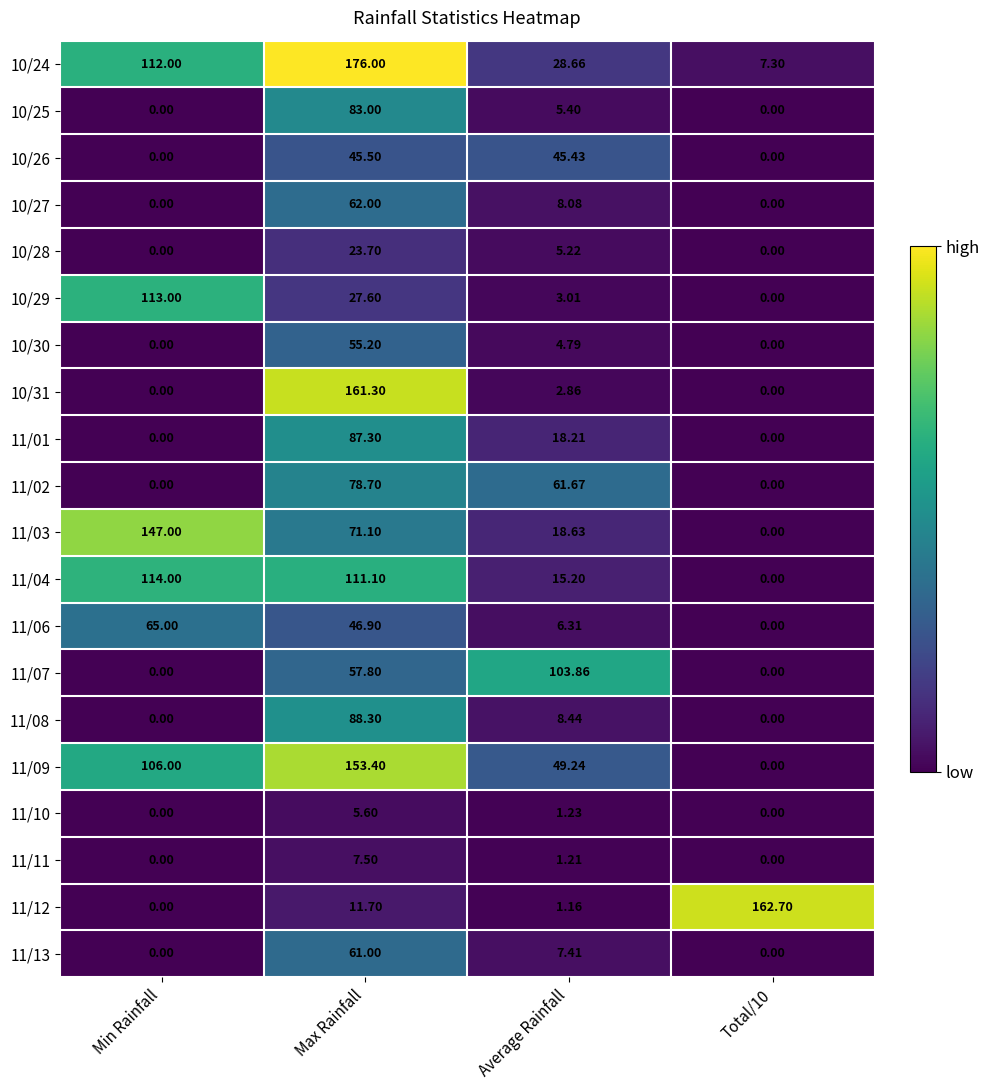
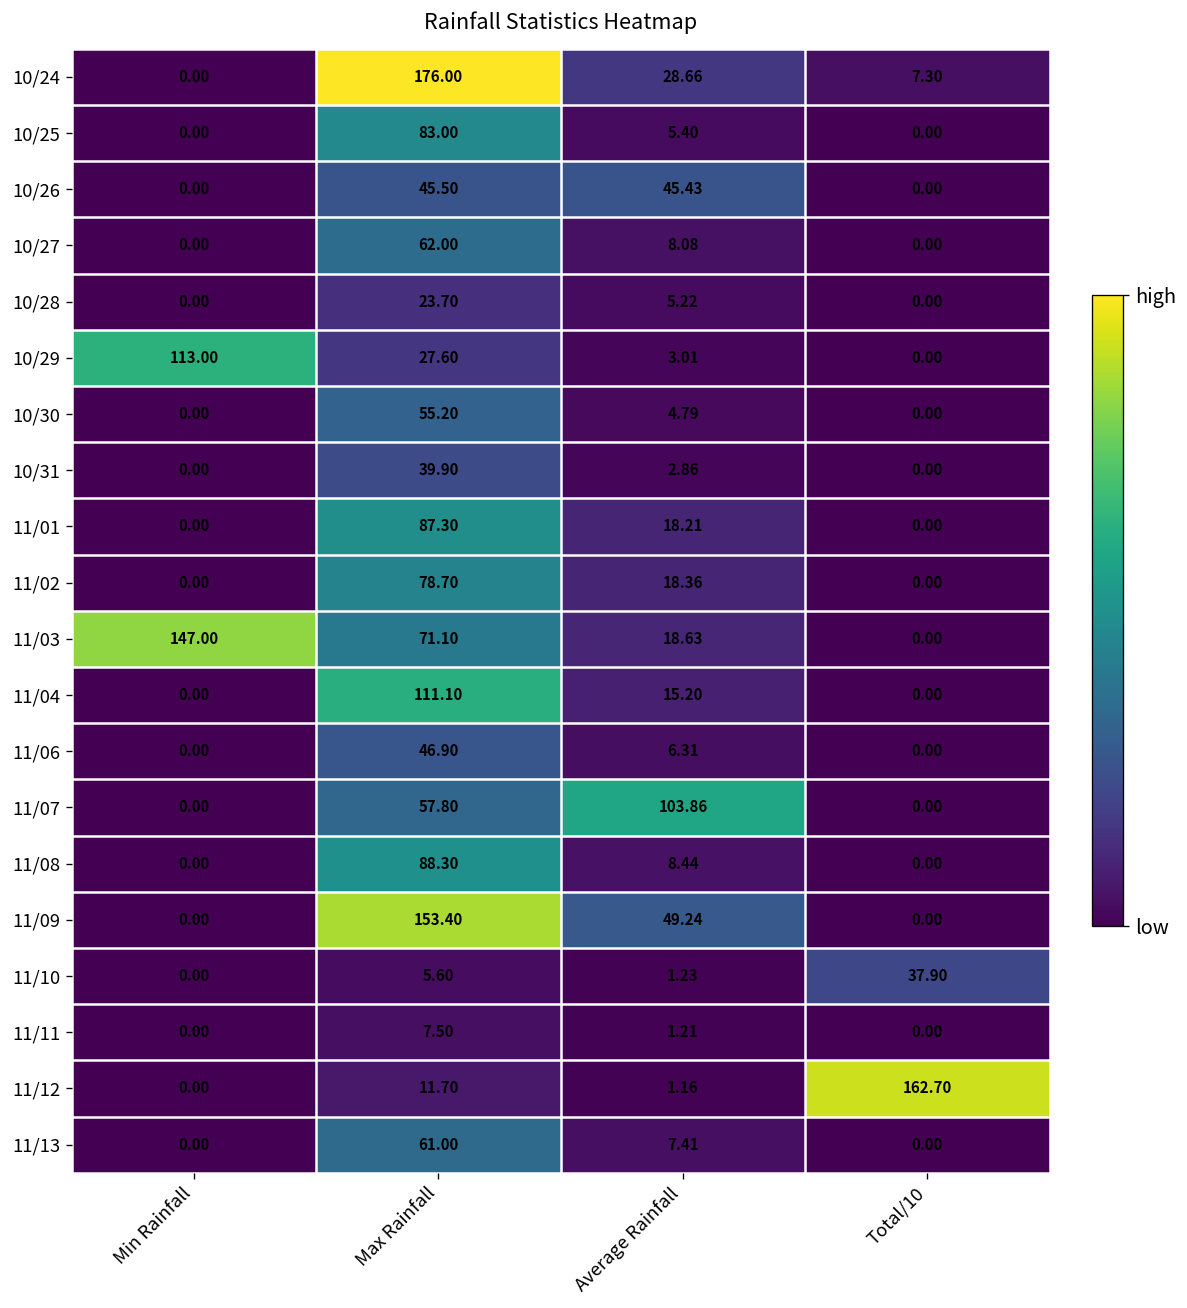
  {
    "10/24": {
-     "Min Rainfall": 112.00,
+     "Min Rainfall": 0.00,
      "Max Rainfall": 176.00,
      "Average Rainfall": 28.66,
      "Total/10": 7.30
    },
    "10/25": {
      "Min Rainfall": 0.00,
      "Max Rainfall": 83.00,
      "Average Rainfall": 5.40,
      "Total/10": 0.00
    },
    "10/26": {
      "Min Rainfall": 0.00,
      "Max Rainfall": 45.50,
      "Average Rainfall": 45.43,
      "Total/10": 0.00
    },
    "10/27": {
      "Min Rainfall": 0.00,
      "Max Rainfall": 62.00,
      "Average Rainfall": 8.08,
      "Total/10": 0.00
    },
    "10/28": {
      "Min Rainfall": 0.00,
      "Max Rainfall": 23.70,
      "Average Rainfall": 5.22,
      "Total/10": 0.00
    },
    "10/29": {
      "Min Rainfall": 113.00,
      "Max Rainfall": 27.60,
      "Average Rainfall": 3.01,
      "Total/10": 0.00
    },
    "10/30": {
      "Min Rainfall": 0.00,
      "Max Rainfall": 55.20,
      "Average Rainfall": 4.79,
      "Total/10": 0.00
    },
    "10/31": {
      "Min Rainfall": 0.00,
-     "Max Rainfall": 161.30,
+     "Max Rainfall": 39.90,
      "Average Rainfall": 2.86,
      "Total/10": 0.00
    },
    "11/01": {
      "Min Rainfall": 0.00,
      "Max Rainfall": 87.30,
      "Average Rainfall": 18.21,
      "Total/10": 0.00
    },
    "11/02": {
      "Min Rainfall": 0.00,
      "Max Rainfall": 78.70,
-     "Average Rainfall": 61.67,
+     "Average Rainfall": 18.36,
      "Total/10": 0.00
    },
    "11/03": {
      "Min Rainfall": 147.00,
      "Max Rainfall": 71.10,
      "Average Rainfall": 18.63,
      "Total/10": 0.00
    },
    "11/04": {
-     "Min Rainfall": 114.00,
+     "Min Rainfall": 0.00,
      "Max Rainfall": 111.10,
      "Average Rainfall": 15.20,
      "Total/10": 0.00
    },
    "11/06": {
-     "Min Rainfall": 65.00,
+     "Min Rainfall": 0.00,
      "Max Rainfall": 46.90,
      "Average Rainfall": 6.31,
      "Total/10": 0.00
    },
    "11/07": {
      "Min Rainfall": 0.00,
      "Max Rainfall": 57.80,
      "Average Rainfall": 103.86,
      "Total/10": 0.00
    },
    "11/08": {
      "Min Rainfall": 0.00,
      "Max Rainfall": 88.30,
      "Average Rainfall": 8.44,
      "Total/10": 0.00
    },
    "11/09": {
-     "Min Rainfall": 106.00,
+     "Min Rainfall": 0.00,
      "Max Rainfall": 153.40,
      "Average Rainfall": 49.24,
      "Total/10": 0.00
    },
    "11/10": {
      "Min Rainfall": 0.00,
      "Max Rainfall": 5.60,
      "Average Rainfall": 1.23,
-     "Total/10": 0.00
+     "Total/10": 37.90
    },
    "11/11": {
      "Min Rainfall": 0.00,
      "Max Rainfall": 7.50,
      "Average Rainfall": 1.21,
      "Total/10": 0.00
    },
    "11/12": {
      "Min Rainfall": 0.00,
      "Max Rainfall": 11.70,
      "Average Rainfall": 1.16,
      "Total/10": 162.70
    },
    "11/13": {
      "Min Rainfall": 0.00,
      "Max Rainfall": 61.00,
      "Average Rainfall": 7.41,
      "Total/10": 0.00
    }
  }
